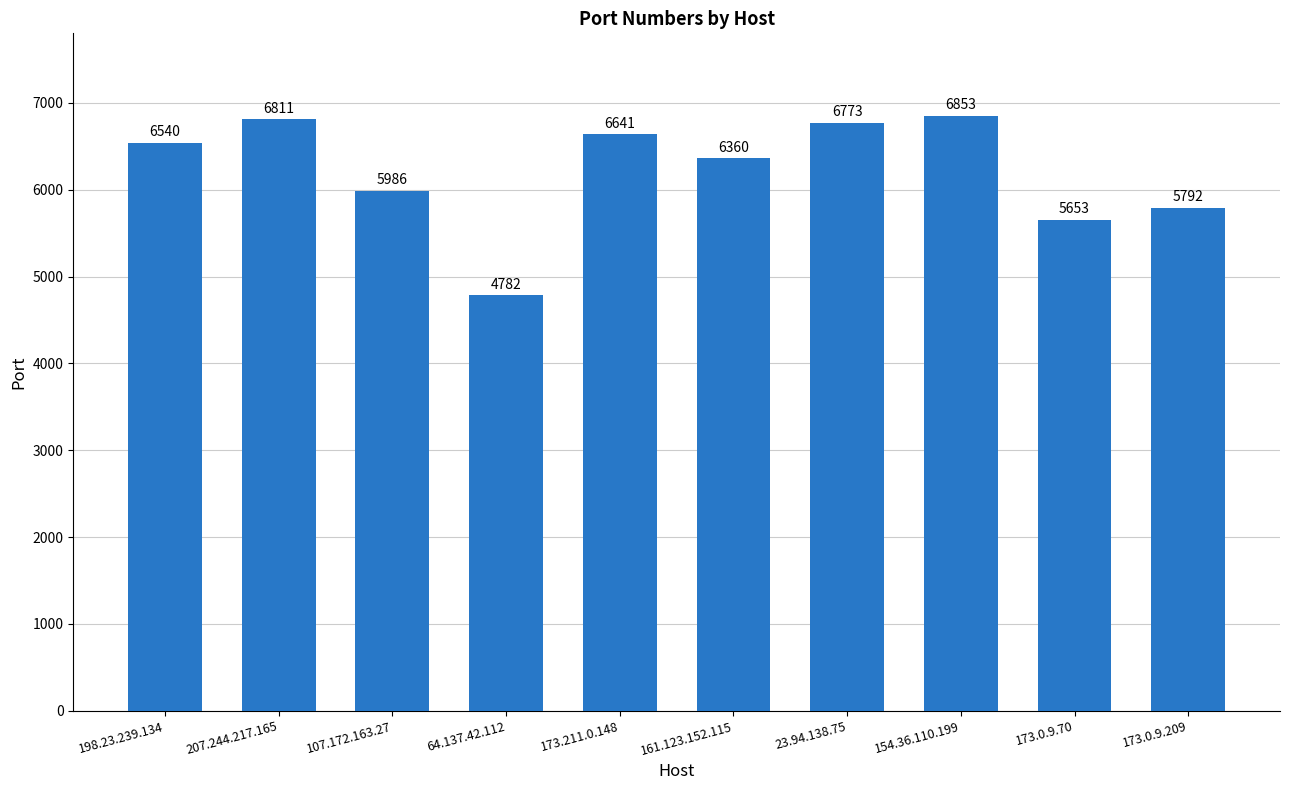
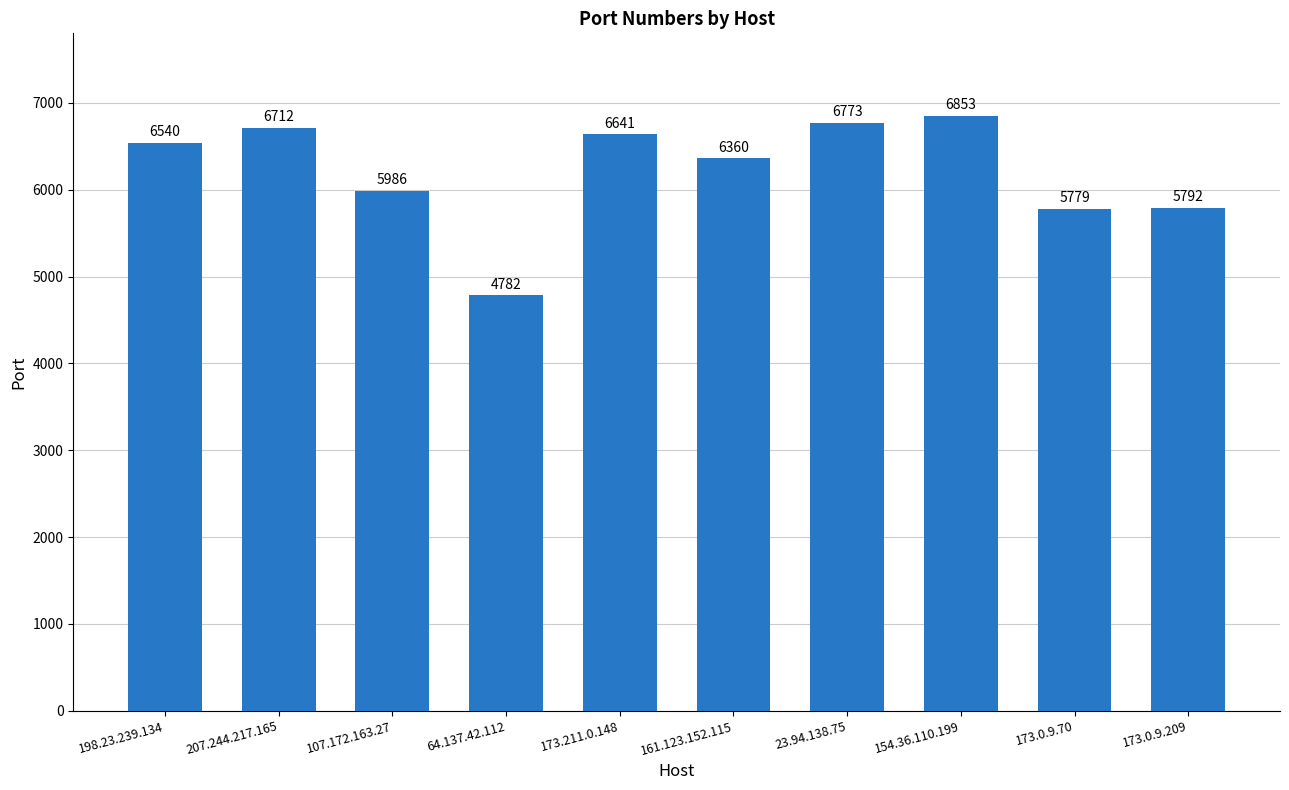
  {
    "198.23.239.134": 6540,
-   "207.244.217.165": 6811,
+   "207.244.217.165": 6712,
    "107.172.163.27": 5986,
    "64.137.42.112": 4782,
    "173.211.0.148": 6641,
    "161.123.152.115": 6360,
    "23.94.138.75": 6773,
    "154.36.110.199": 6853,
-   "173.0.9.70": 5653,
+   "173.0.9.70": 5779,
    "173.0.9.209": 5792
  }
